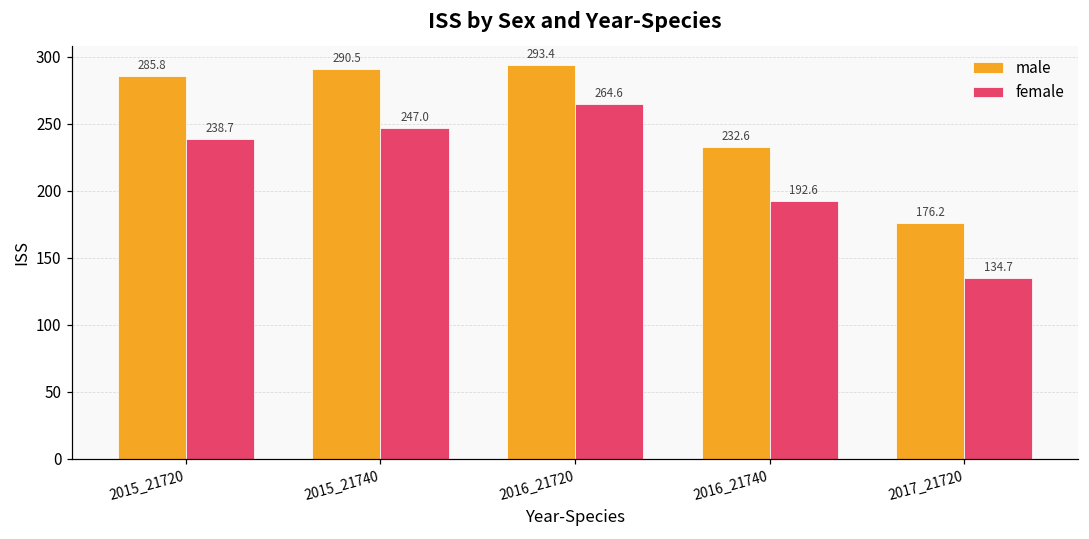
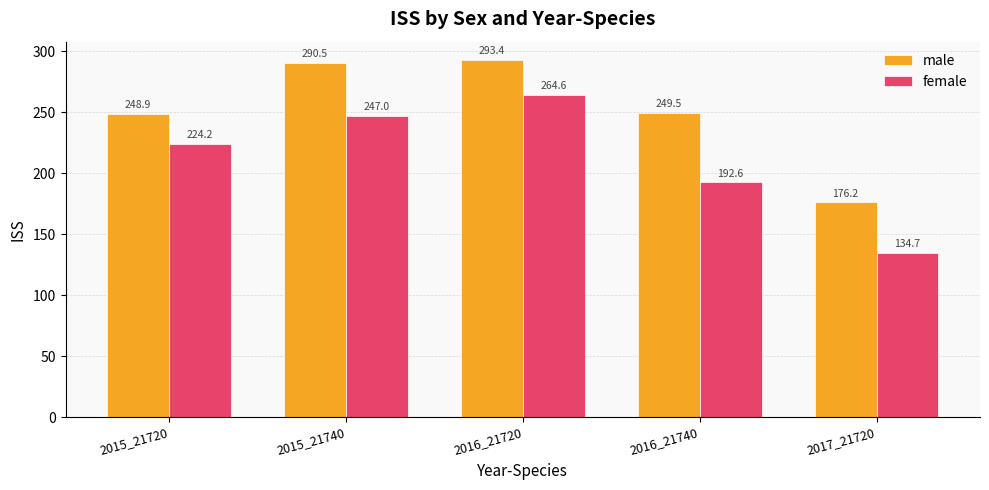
  {
    "male": {
-     "2015_21720": 285.8,
+     "2015_21720": 248.9,
      "2015_21740": 290.5,
      "2016_21720": 293.4,
-     "2016_21740": 232.6,
+     "2016_21740": 249.5,
      "2017_21720": 176.2
    },
    "female": {
-     "2015_21720": 238.7,
+     "2015_21720": 224.2,
      "2015_21740": 247.0,
      "2016_21720": 264.6,
      "2016_21740": 192.6,
      "2017_21720": 134.7
    }
  }
